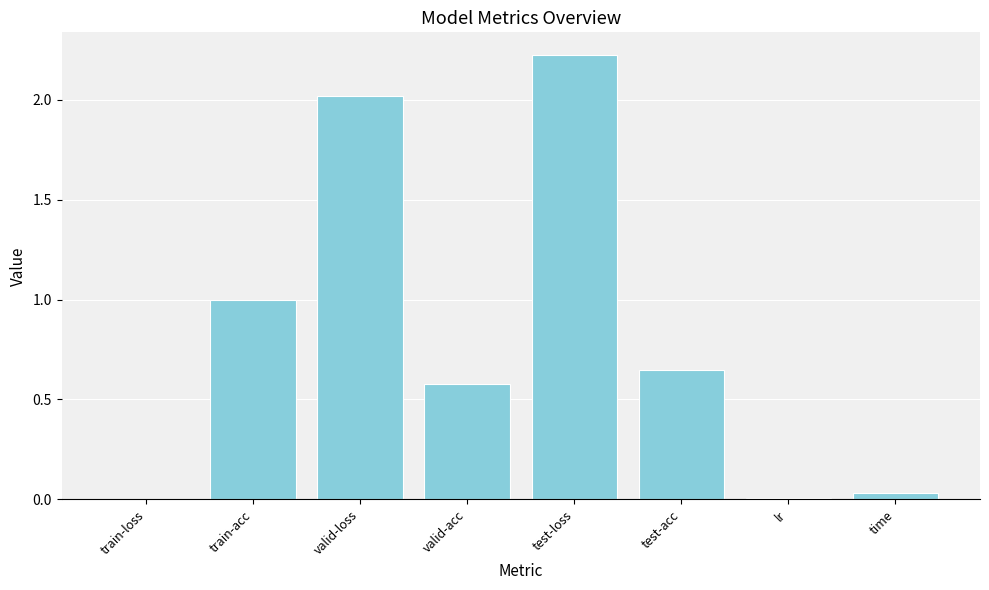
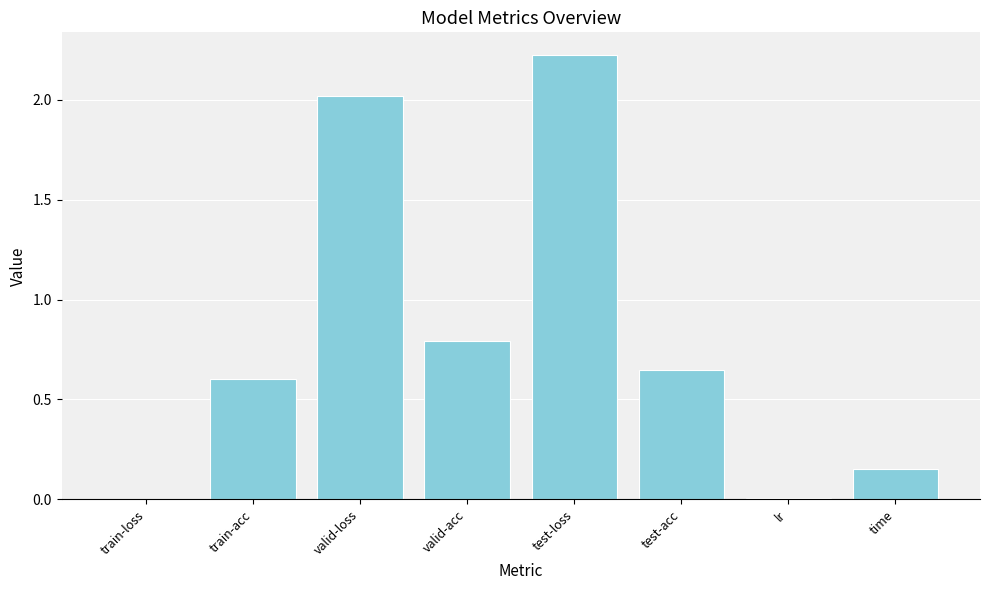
  {
-   "train-acc": 1.0,
+   "train-acc": 0.6,
    "valid-loss": 2.02,
-   "valid-acc": 0.58,
+   "valid-acc": 0.79,
    "test-loss": 2.23,
    "test-acc": 0.65,
-   "time": 0.03
+   "time": 0.15
  }
